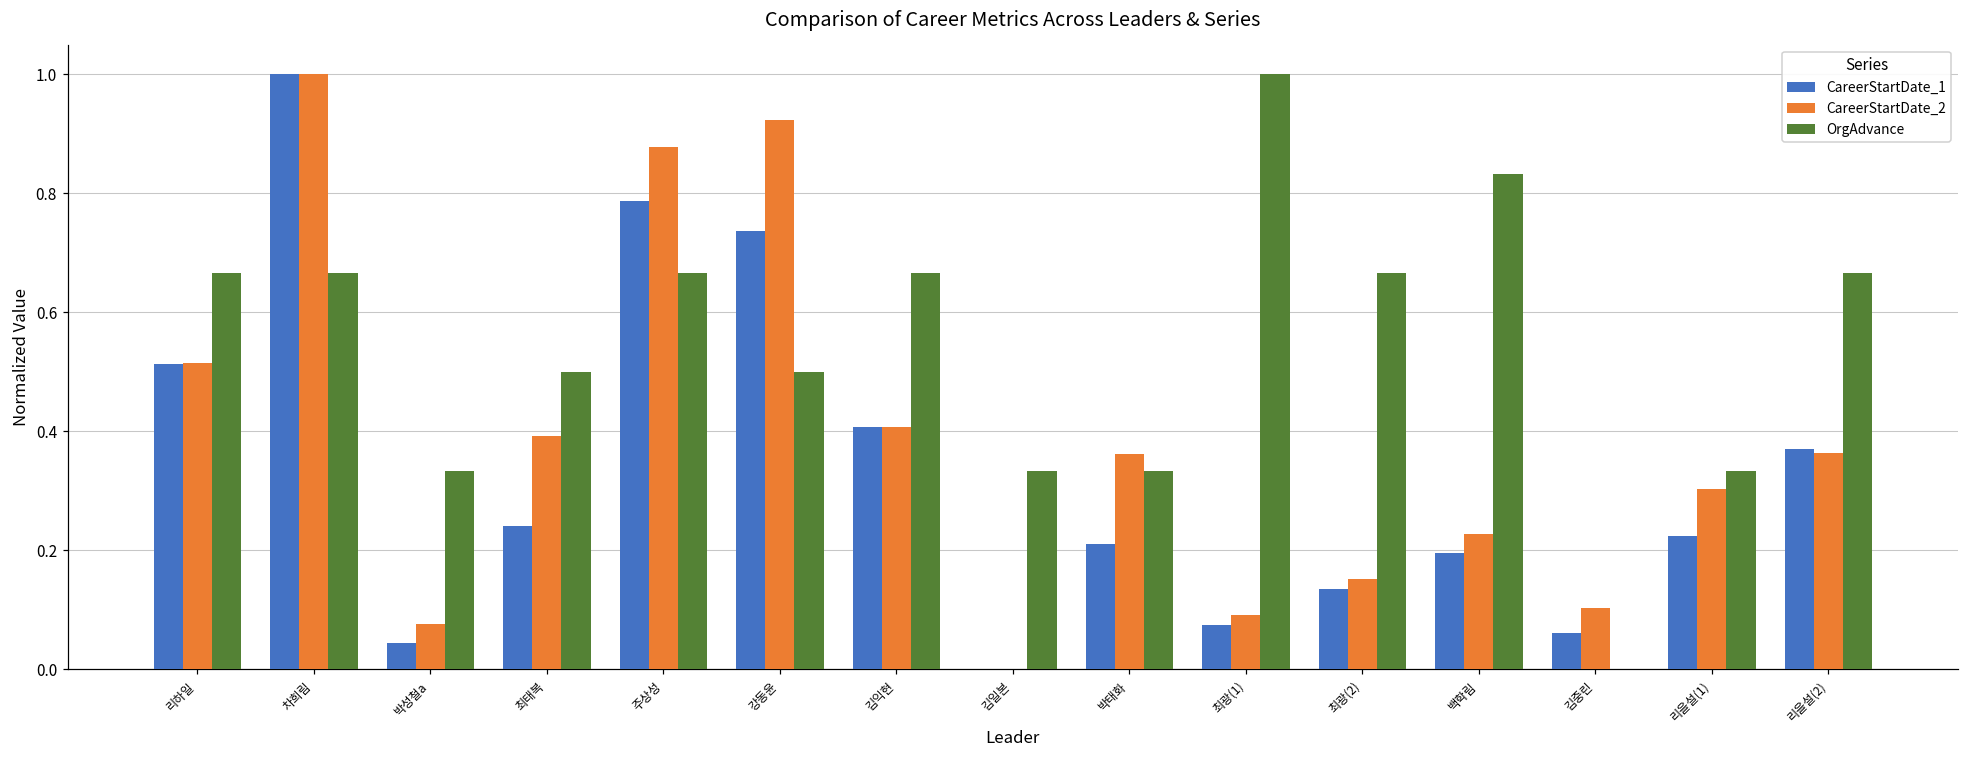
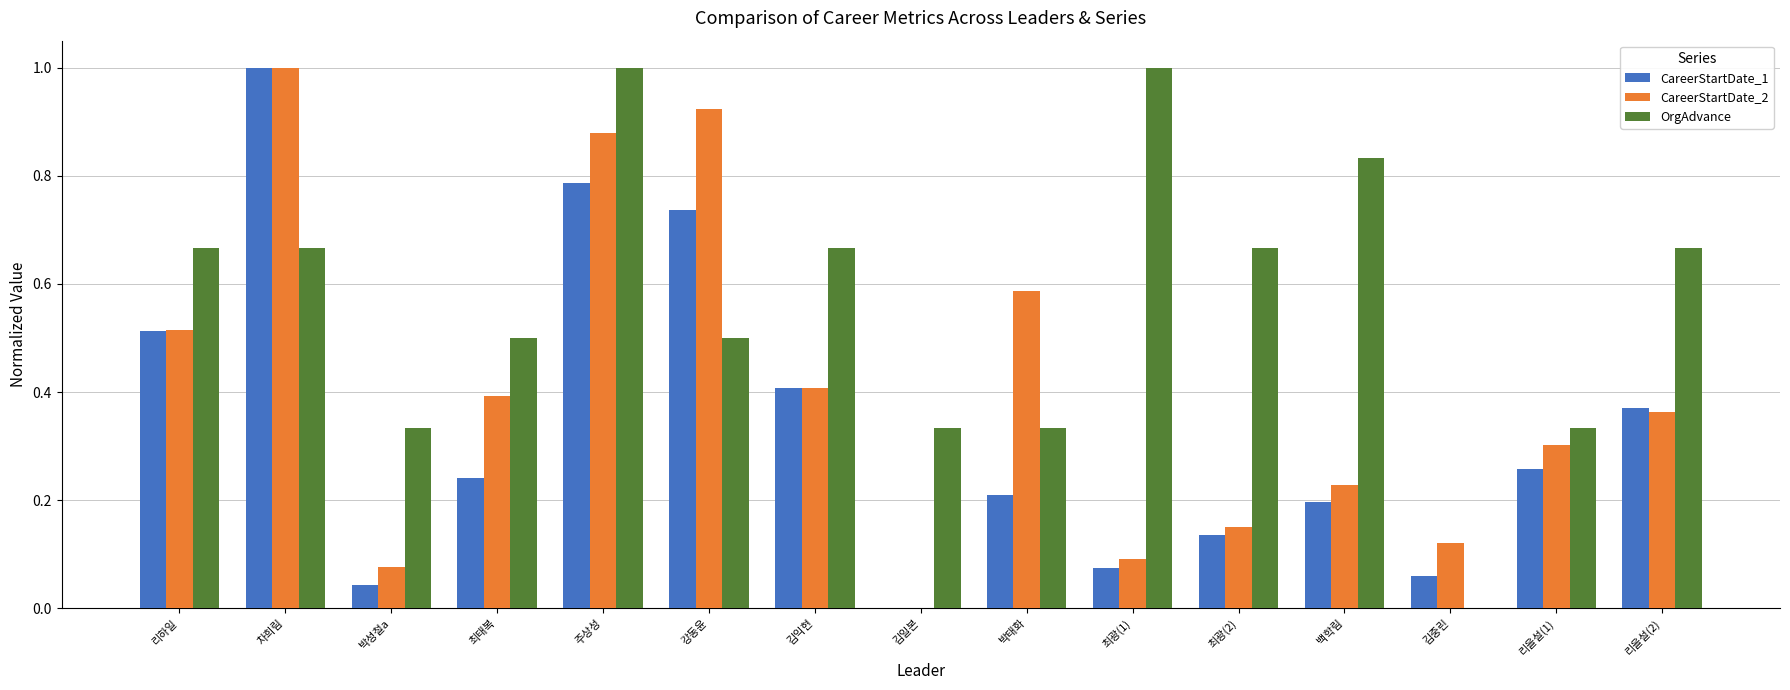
  {
    "CareerStartDate_1": {
      "리하일": 0.51,
      "차희림": 1.00,
      "박성철a": 0.04,
      "최태복": 0.24,
      "주상성": 0.79,
      "강동윤": 0.74,
      "김익현": 0.41,
      "김일본": 0.00,
      "박태화": 0.21,
      "최광(1)": 0.08,
      "최광(2)": 0.13,
      "백학림": 0.20,
      "김중린": 0.06,
-     "리을설(1)": 0.22,
+     "리을설(1)": 0.26,
      "리을설(2)": 0.37
    },
    "CareerStartDate_2": {
      "리하일": 0.52,
      "차희림": 1.00,
      "박성철a": 0.08,
      "최태복": 0.39,
      "주상성": 0.88,
      "강동윤": 0.92,
      "김익현": 0.41,
      "김일본": 0.00,
-     "박태화": 0.36,
+     "박태화": 0.59,
      "최광(1)": 0.09,
      "최광(2)": 0.15,
      "백학림": 0.23,
-     "김중린": 0.10,
+     "김중린": 0.12,
      "리을설(1)": 0.30,
      "리을설(2)": 0.36
    },
    "OrgAdvance": {
      "리하일": 0.67,
      "차희림": 0.67,
      "박성철a": 0.33,
      "최태복": 0.50,
-     "주상성": 0.67,
+     "주상성": 1.00,
      "강동윤": 0.50,
      "김익현": 0.67,
      "김일본": 0.33,
      "박태화": 0.33,
      "최광(1)": 1.00,
      "최광(2)": 0.67,
      "백학림": 0.83,
      "김중린": 0.00,
      "리을설(1)": 0.33,
      "리을설(2)": 0.67
    }
  }
